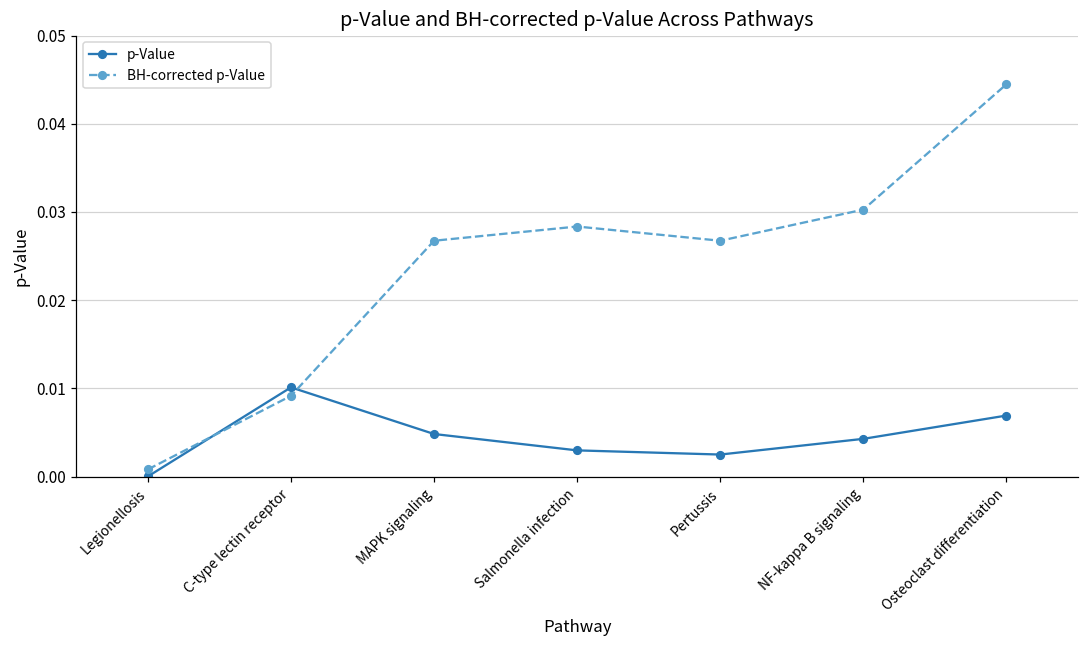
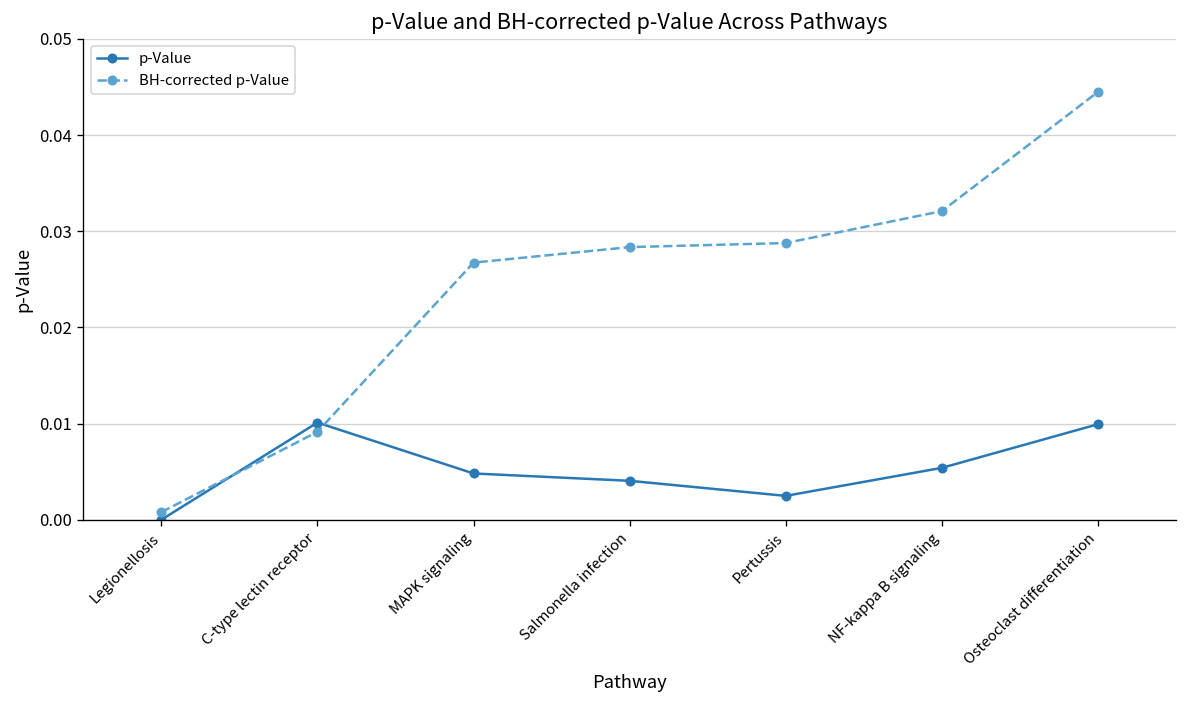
  {
    "p-Value": {
      "Legionellosis": 0.000,
      "C-type lectin receptor": 0.010,
      "MAPK signaling": 0.005,
-     "Salmonella infection": 0.003,
+     "Salmonella infection": 0.004,
      "Pertussis": 0.002,
-     "NF-kappa B signaling": 0.004,
-     "Osteoclast differentiation": 0.007
+     "NF-kappa B signaling": 0.005,
+     "Osteoclast differentiation": 0.010
    },
    "BH-corrected p-Value": {
      "Legionellosis": 0.001,
      "C-type lectin receptor": 0.009,
      "MAPK signaling": 0.027,
      "Salmonella infection": 0.028,
-     "Pertussis": 0.027,
-     "NF-kappa B signaling": 0.030,
+     "Pertussis": 0.029,
+     "NF-kappa B signaling": 0.032,
      "Osteoclast differentiation": 0.044
    }
  }
